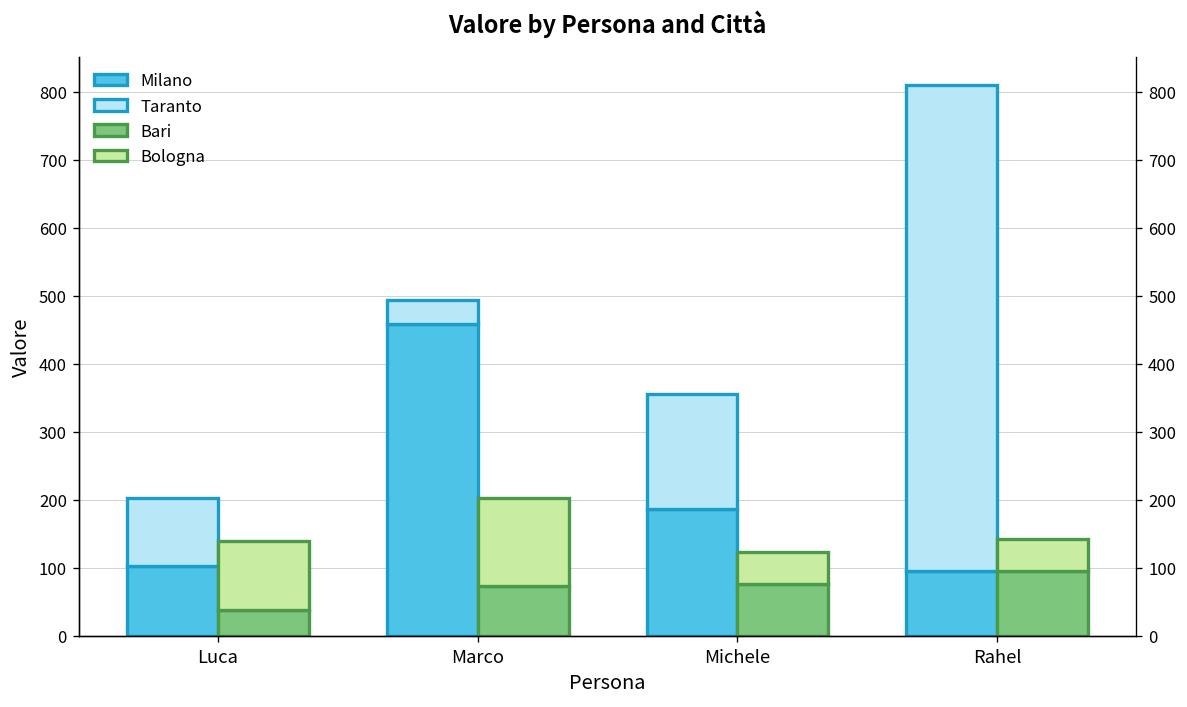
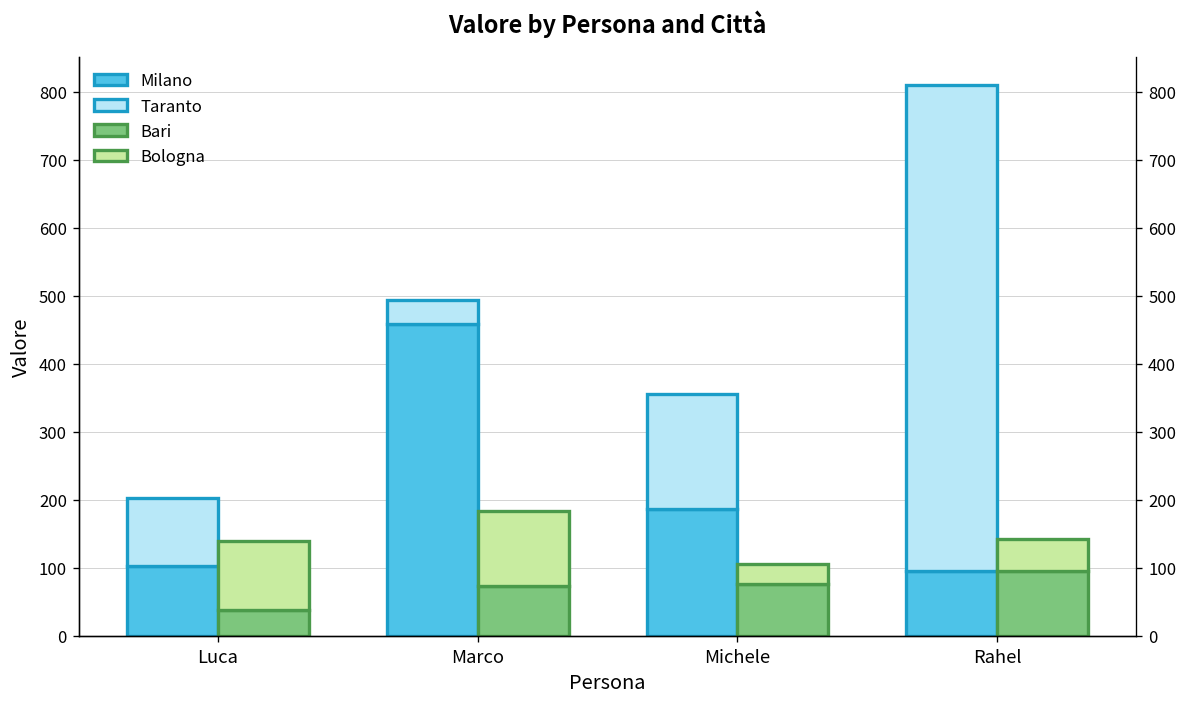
  {
    "Milano": {
      "Luca": 100,
      "Marco": 460,
      "Michele": 190,
      "Rahel": 100
    },
    "Taranto": {
      "Luca": 100,
      "Marco": 40,
      "Michele": 170,
      "Rahel": 710
    },
    "Bari": {
      "Luca": 40,
      "Marco": 70,
      "Michele": 80,
      "Rahel": 100
    },
    "Bologna": {
      "Luca": 100,
-     "Marco": 130,
-     "Michele": 50,
+     "Marco": 110,
+     "Michele": 30,
      "Rahel": 50
    }
  }
